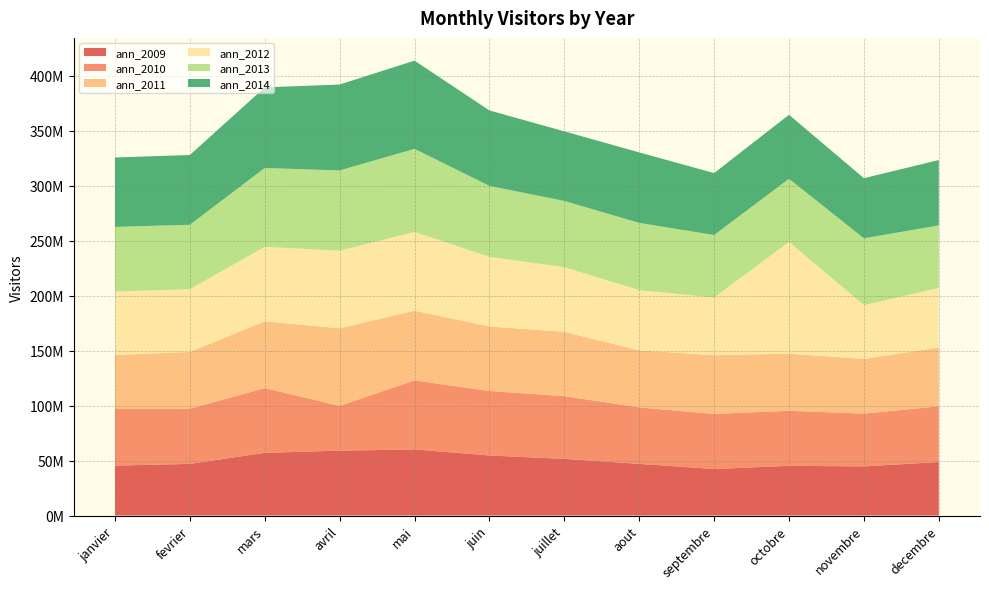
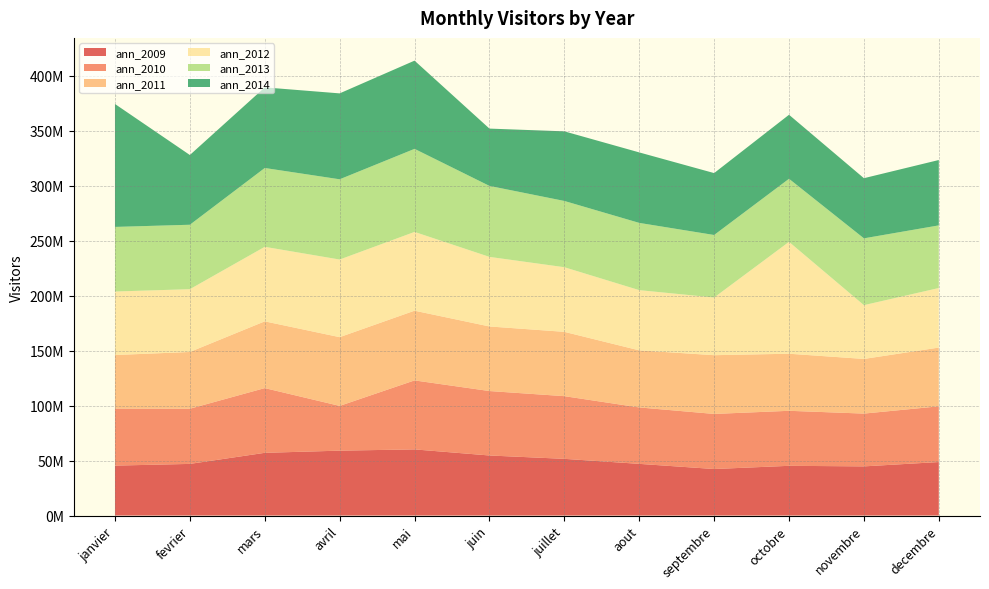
  {
    "ann_2009": {
      "janvier": 45000000,
      "fevrier": 47000000,
      "mars": 57000000,
      "avril": 59000000,
      "mai": 60000000,
      "juin": 55000000,
      "juillet": 52000000,
      "aout": 47000000,
      "septembre": 42000000,
      "octobre": 45000000,
      "novembre": 45000000,
      "decembre": 49000000
    },
    "ann_2010": {
      "janvier": 52000000,
      "fevrier": 50000000,
      "mars": 59000000,
      "avril": 41000000,
      "mai": 63000000,
      "juin": 59000000,
      "juillet": 57000000,
      "aout": 51000000,
      "septembre": 50000000,
      "octobre": 50000000,
      "novembre": 48000000,
      "decembre": 51000000
    },
    "ann_2011": {
      "janvier": 49000000,
      "fevrier": 52000000,
      "mars": 61000000,
-     "avril": 71000000,
+     "avril": 63000000,
      "mai": 63000000,
      "juin": 59000000,
      "juillet": 58000000,
      "aout": 52000000,
      "septembre": 53000000,
      "octobre": 52000000,
      "novembre": 50000000,
      "decembre": 53000000
    },
    "ann_2012": {
      "janvier": 58000000,
      "fevrier": 57000000,
      "mars": 68000000,
      "avril": 71000000,
      "mai": 72000000,
      "juin": 63000000,
      "juillet": 59000000,
      "aout": 55000000,
      "septembre": 52000000,
      "octobre": 102000000,
      "novembre": 49000000,
      "decembre": 54000000
    },
    "ann_2013": {
      "janvier": 59000000,
      "fevrier": 59000000,
      "mars": 72000000,
      "avril": 73000000,
      "mai": 76000000,
      "juin": 65000000,
      "juillet": 60000000,
      "aout": 61000000,
      "septembre": 57000000,
      "octobre": 57000000,
      "novembre": 61000000,
      "decembre": 57000000
    },
    "ann_2014": {
-     "janvier": 63000000,
+     "janvier": 112000000,
      "fevrier": 63000000,
      "avril": 78000000,
      "mai": 80000000,
-     "juin": 69000000,
+     "juin": 52000000,
      "juillet": 63000000,
      "aout": 64000000,
      "septembre": 56000000,
      "octobre": 58000000,
      "novembre": 55000000,
      "decembre": 59000000
    }
  }
